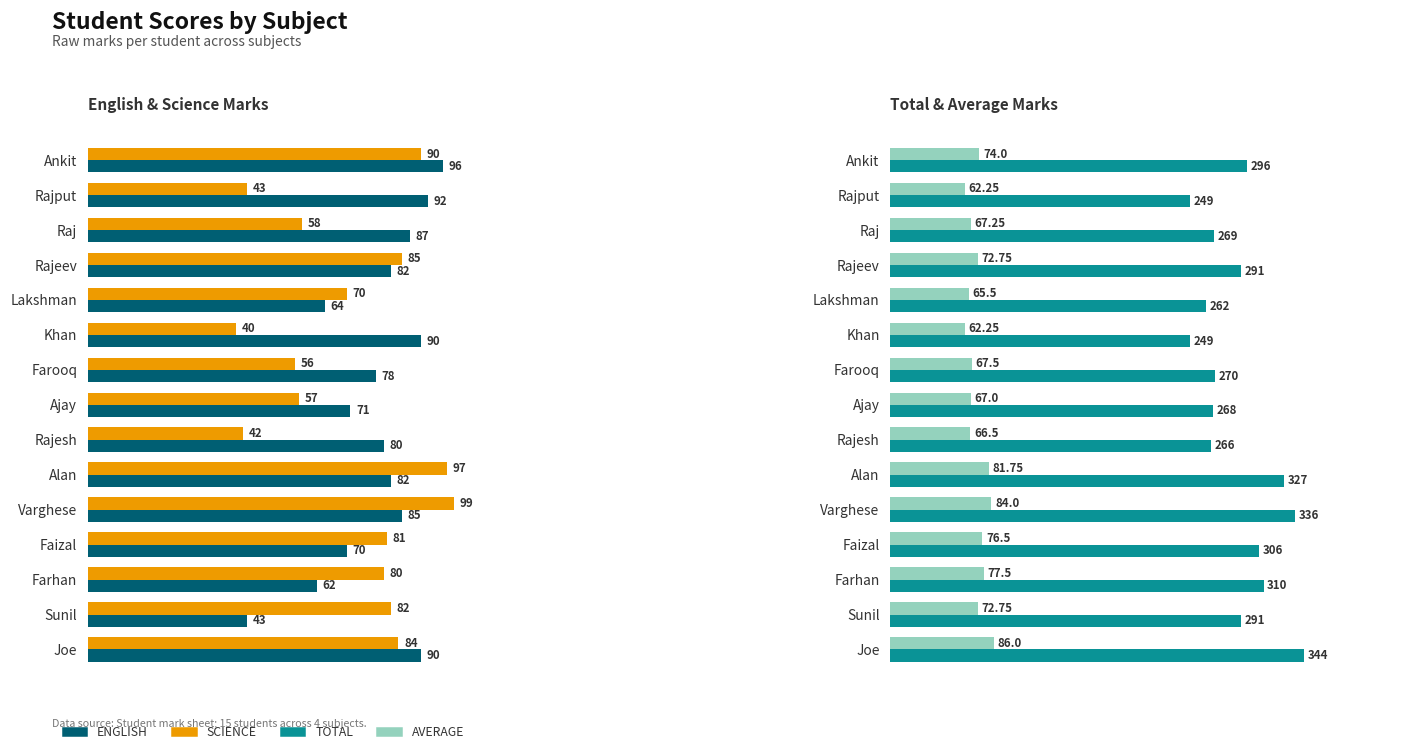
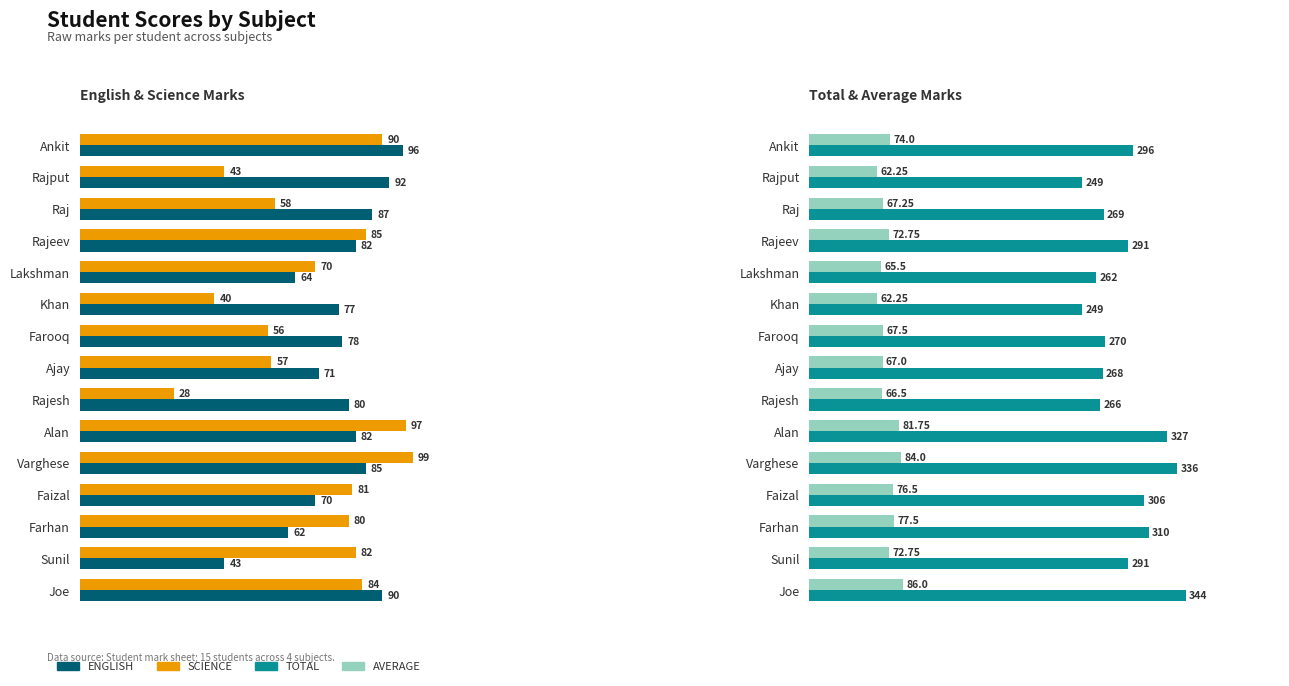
  {
    "English & Science Marks": {
      "ENGLISH": {
        "Ankit": 96,
        "Rajput": 92,
        "Raj": 87,
        "Rajeev": 82,
        "Lakshman": 64,
-       "Khan": 90,
+       "Khan": 77,
        "Farooq": 78,
        "Ajay": 71,
        "Rajesh": 80,
        "Alan": 82,
        "Varghese": 85,
        "Faizal": 70,
        "Farhan": 62,
        "Sunil": 43,
        "Joe": 90
      },
      "SCIENCE": {
        "Ankit": 90,
        "Rajput": 43,
        "Raj": 58,
        "Rajeev": 85,
        "Lakshman": 70,
        "Khan": 40,
        "Farooq": 56,
        "Ajay": 57,
-       "Rajesh": 42,
+       "Rajesh": 28,
        "Alan": 97,
        "Varghese": 99,
        "Faizal": 81,
        "Farhan": 80,
        "Sunil": 82,
        "Joe": 84
      }
    },
    "Total & Average Marks": {
      "TOTAL": {
        "Ankit": 296,
        "Rajput": 249,
        "Raj": 269,
        "Rajeev": 291,
        "Lakshman": 262,
        "Khan": 249,
        "Farooq": 270,
        "Ajay": 268,
        "Rajesh": 266,
        "Alan": 327,
        "Varghese": 336,
        "Faizal": 306,
        "Farhan": 310,
        "Sunil": 291,
        "Joe": 344
      },
      "AVERAGE": {
        "Ankit": 74.0,
        "Rajput": 62.25,
        "Raj": 67.25,
        "Rajeev": 72.75,
        "Lakshman": 65.5,
        "Khan": 62.25,
        "Farooq": 67.5,
        "Ajay": 67.0,
        "Rajesh": 66.5,
        "Alan": 81.75,
        "Varghese": 84.0,
        "Faizal": 76.5,
        "Farhan": 77.5,
        "Sunil": 72.75,
        "Joe": 86.0
      }
    }
  }
